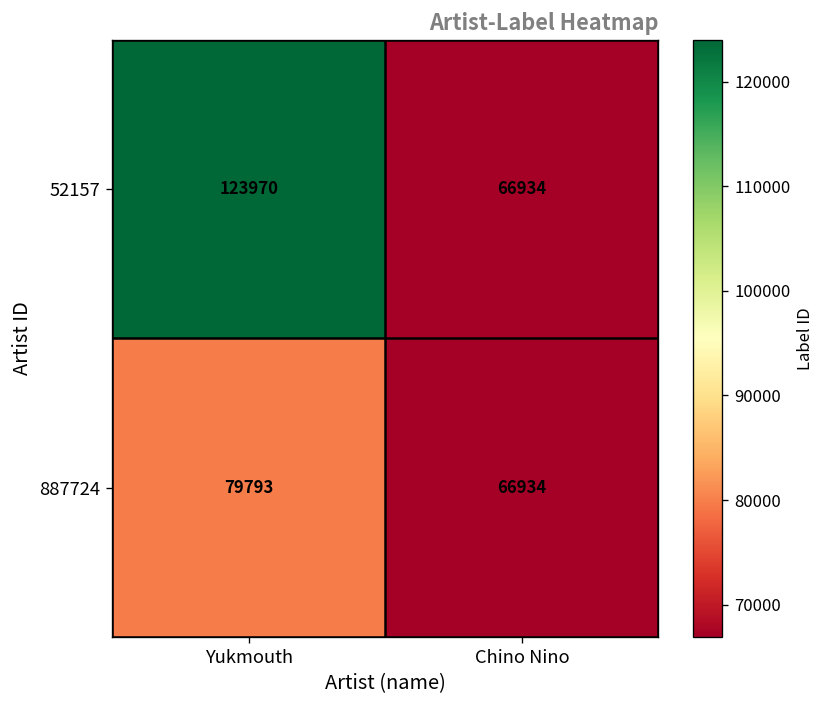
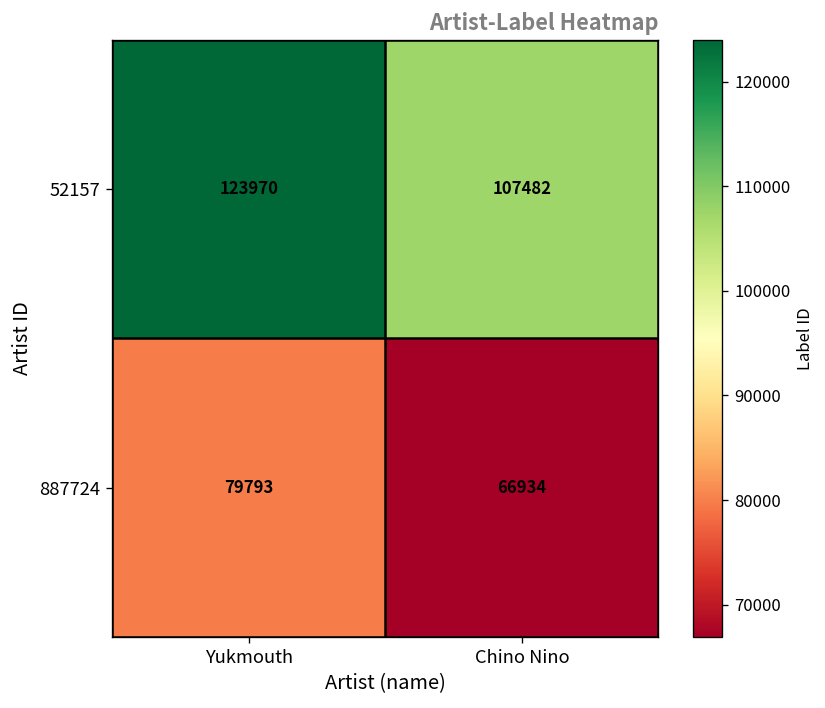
  {
    "52157": {
      "Yukmouth": 123970,
-     "Chino Nino": 66934
+     "Chino Nino": 107482
    },
    "887724": {
      "Yukmouth": 79793,
      "Chino Nino": 66934
    }
  }
